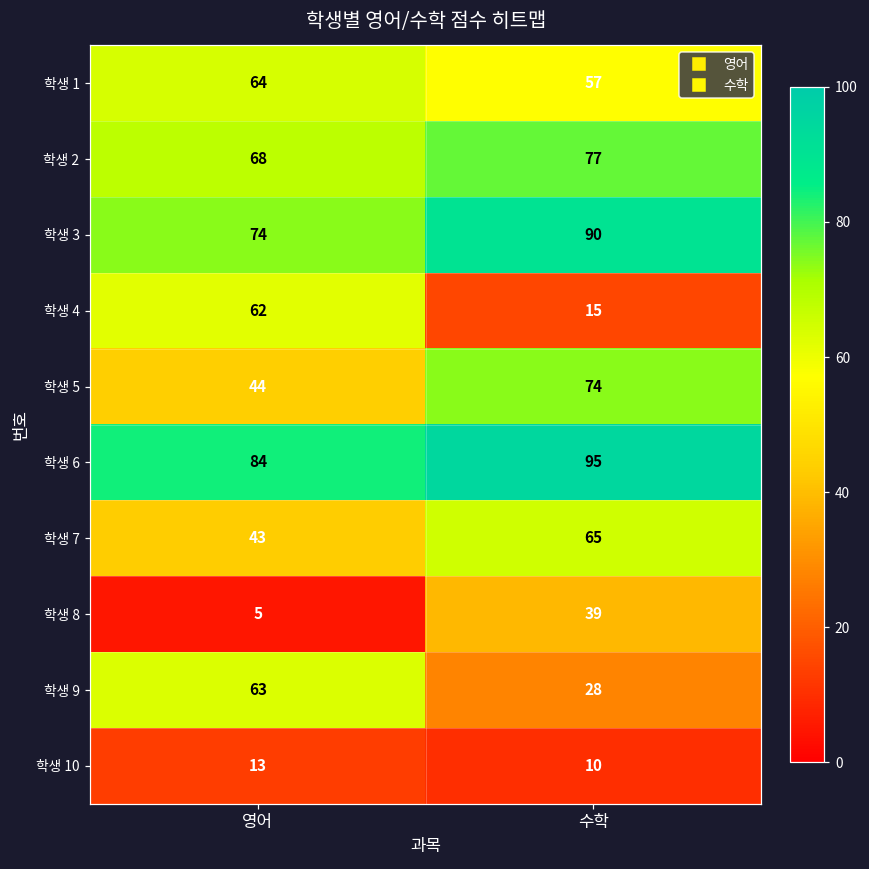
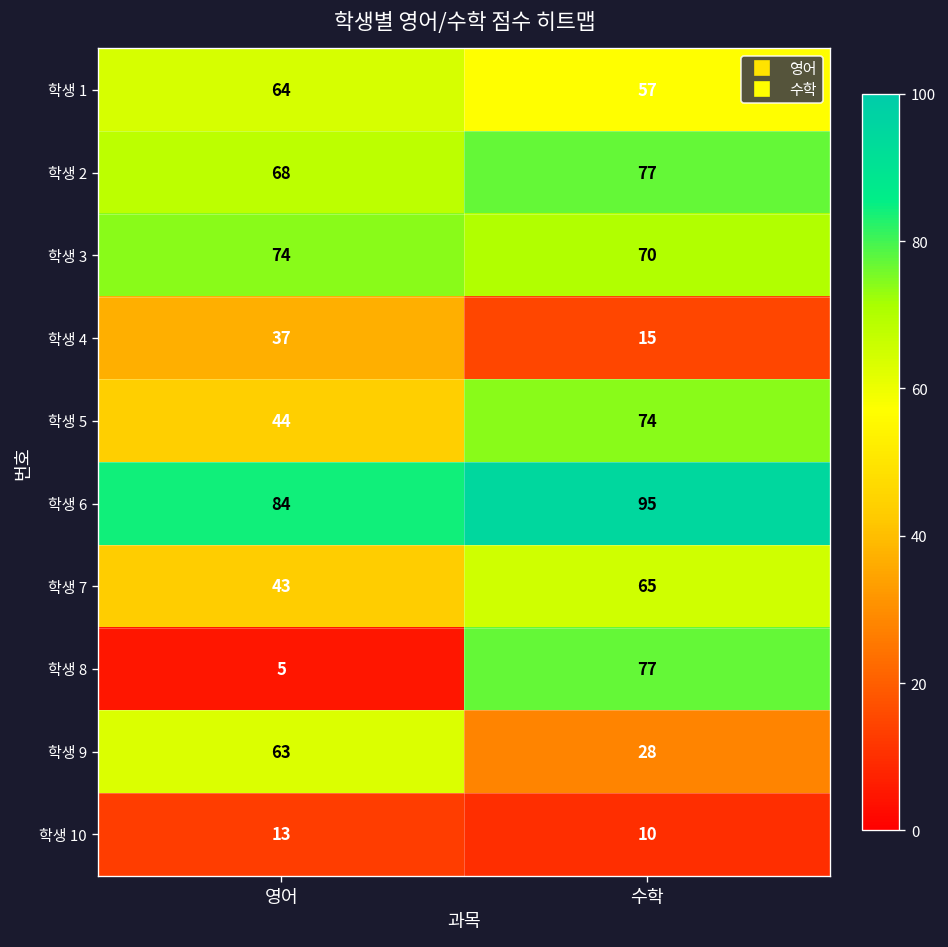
  {
    "학생 1": {
      "영어": 64,
      "수학": 57
    },
    "학생 2": {
      "영어": 68,
      "수학": 77
    },
    "학생 3": {
      "영어": 74,
-     "수학": 90
+     "수학": 70
    },
    "학생 4": {
-     "영어": 62,
+     "영어": 37,
      "수학": 15
    },
    "학생 5": {
      "영어": 44,
      "수학": 74
    },
    "학생 6": {
      "영어": 84,
      "수학": 95
    },
    "학생 7": {
      "영어": 43,
      "수학": 65
    },
    "학생 8": {
      "영어": 5,
-     "수학": 39
+     "수학": 77
    },
    "학생 9": {
      "영어": 63,
      "수학": 28
    },
    "학생 10": {
      "영어": 13,
      "수학": 10
    }
  }
